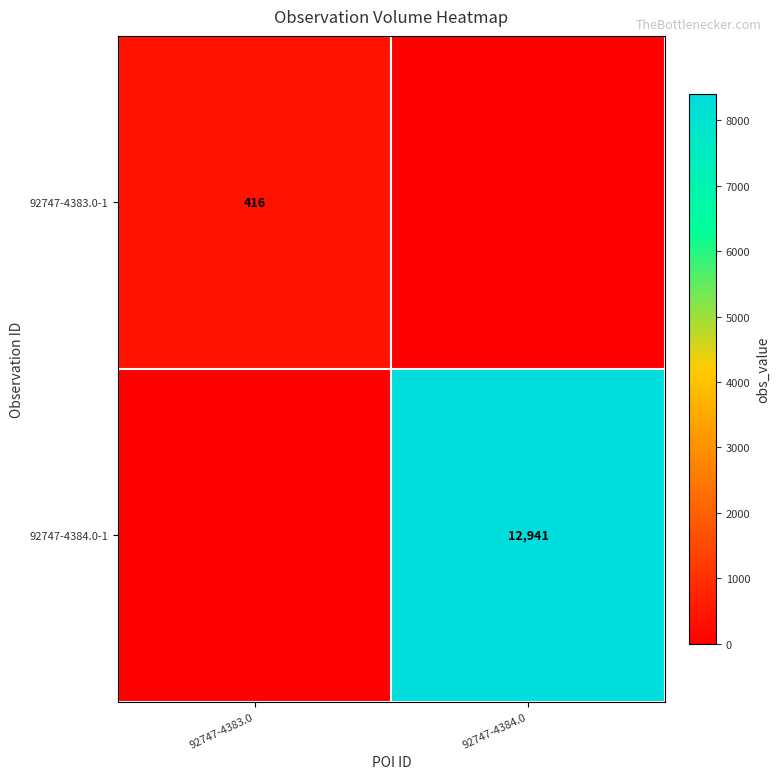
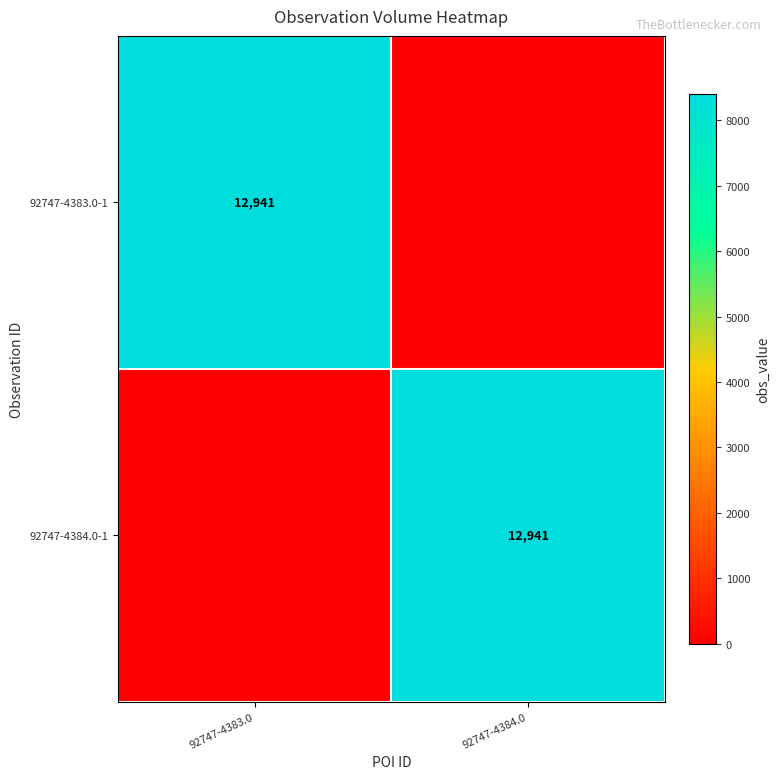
  {
    "92747-4383.0-1": {
-     "92747-4383.0": "416"
+     "92747-4383.0": "12,941"
    },
    "92747-4384.0-1": {
      "92747-4384.0": "12,941"
    }
  }
